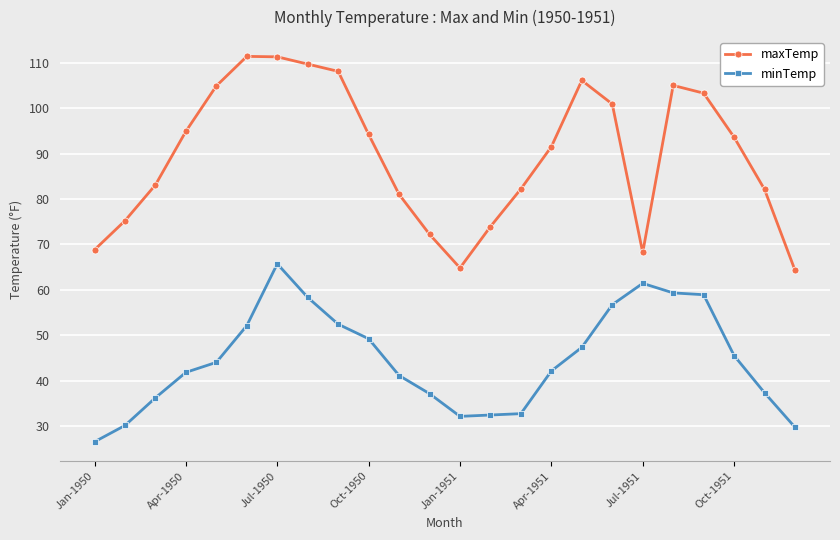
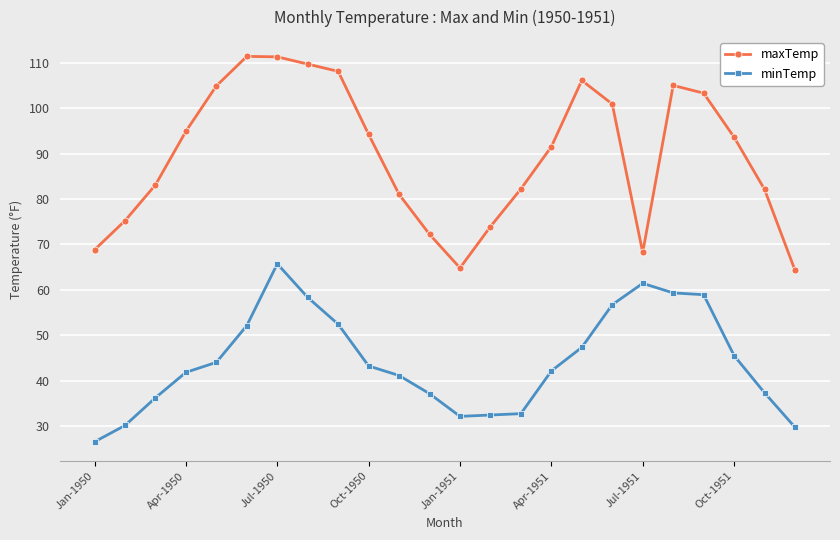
  {
    "maxTemp": {
      "Jan-1950": 69,
      "Apr-1950": 95,
      "Jul-1950": 111,
      "Oct-1950": 94,
      "Jan-1951": 65,
      "Apr-1951": 92,
      "Jul-1951": 68,
      "Oct-1951": 94
    },
    "minTemp": {
      "Jan-1950": 27,
      "Apr-1950": 42,
      "Jul-1950": 66,
-     "Oct-1950": 49,
+     "Oct-1950": 43,
      "Jan-1951": 32,
      "Apr-1951": 42,
      "Jul-1951": 61,
      "Oct-1951": 46
    }
  }
